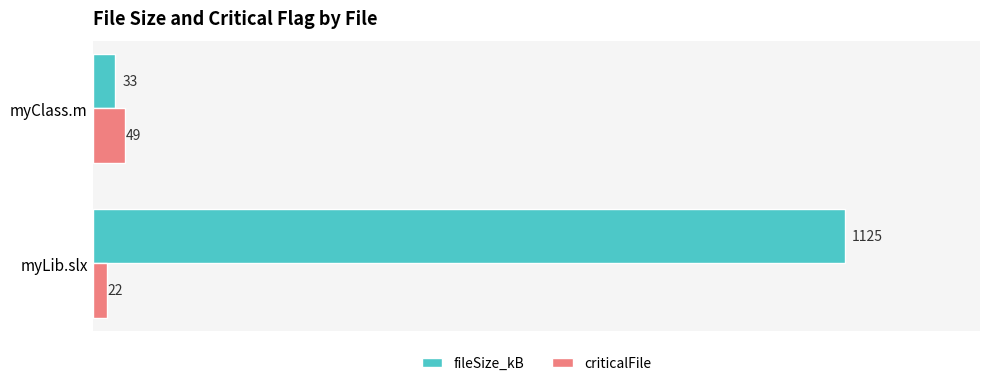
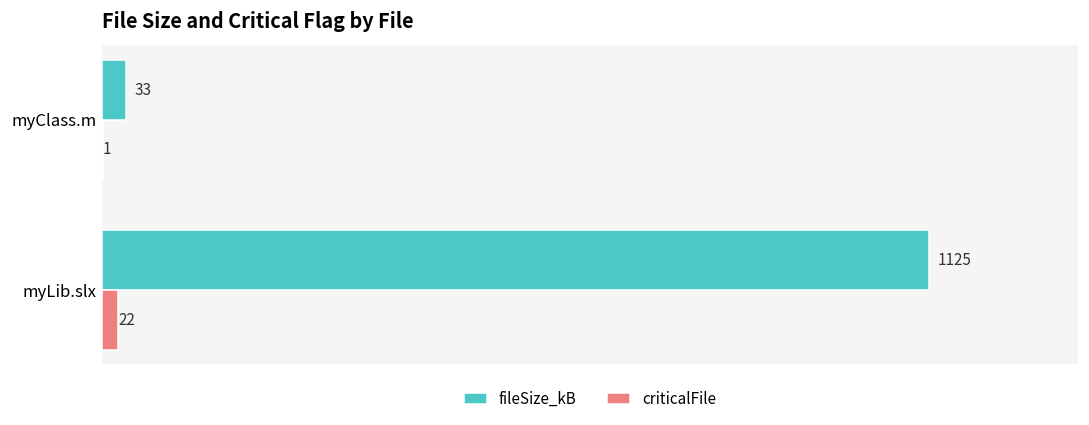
  {
    "fileSize_kB": {
      "myClass.m": 33,
      "myLib.slx": 1125
    },
    "criticalFile": {
-     "myClass.m": 49,
+     "myClass.m": 1,
      "myLib.slx": 22
    }
  }
